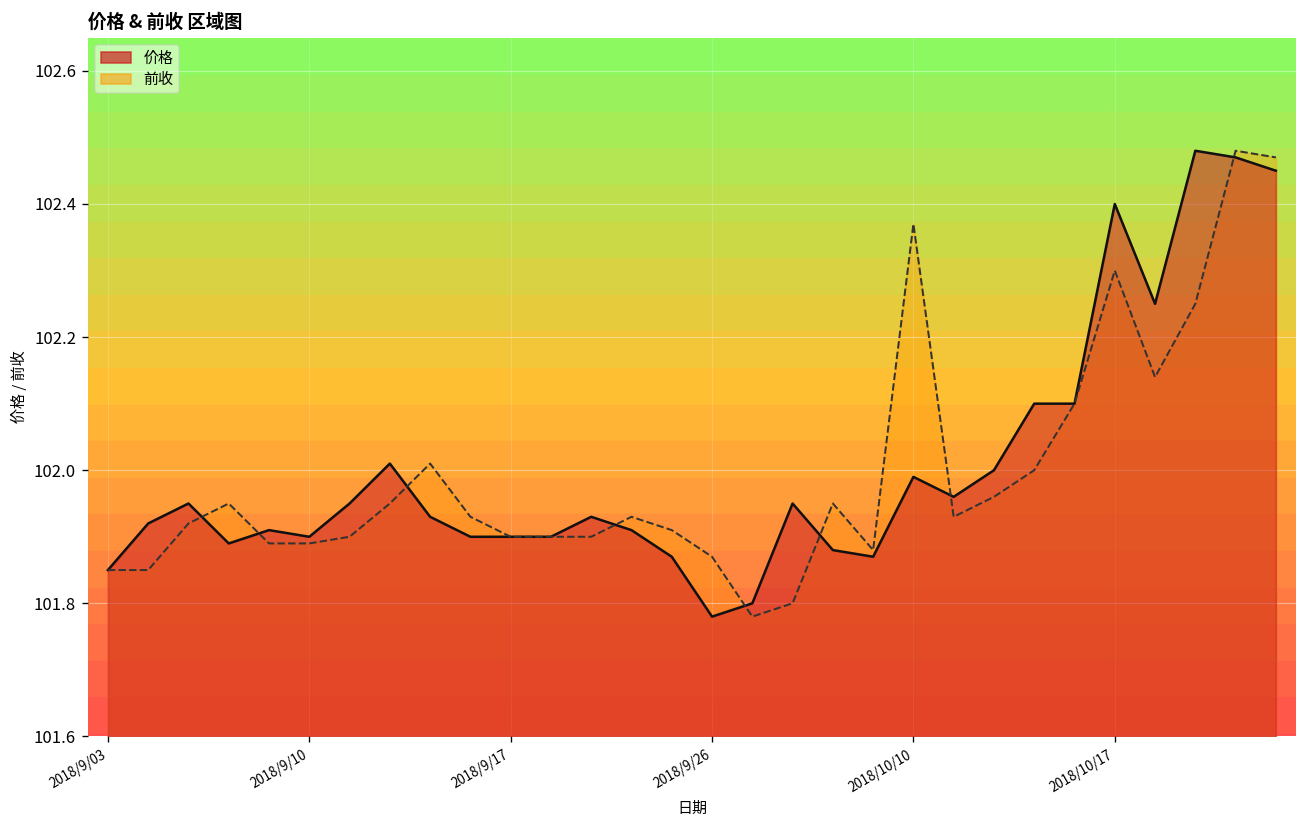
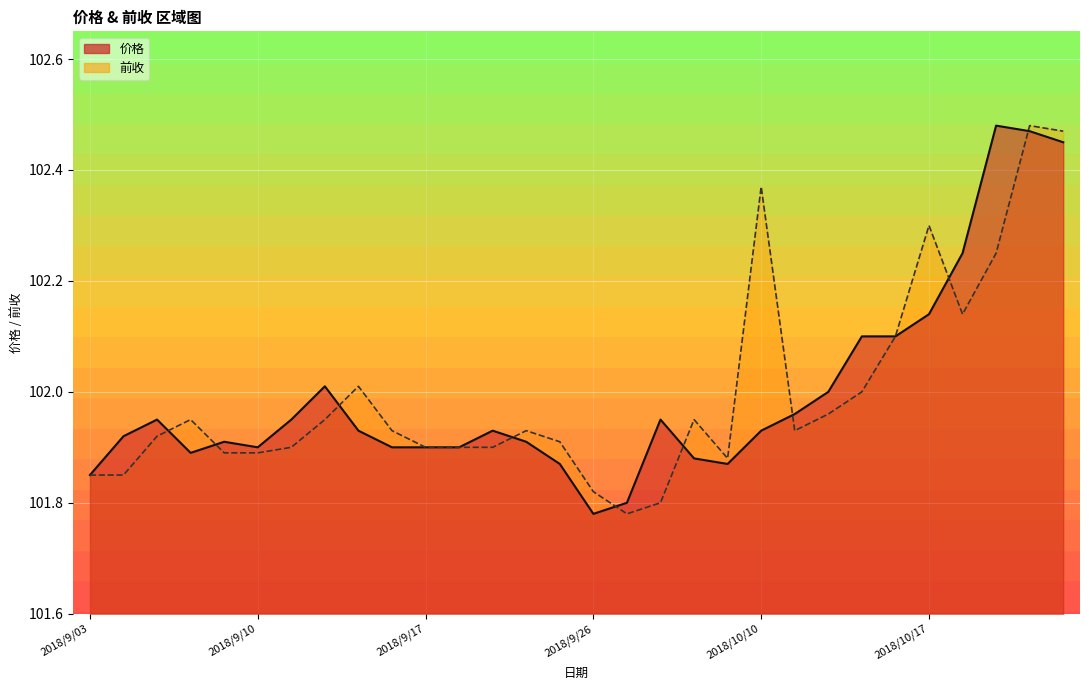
  {
    "价格": {
      "2018/9/10": 101.90,
      "2018/9/26": 101.78,
-     "2018/10/10": 101.99,
-     "2018/10/17": 102.40
+     "2018/10/10": 101.93,
+     "2018/10/17": 102.14
    },
    "前收": {
      "2018/9/10": 101.89,
-     "2018/9/26": 101.87,
+     "2018/9/26": 101.82,
      "2018/10/10": 102.37,
      "2018/10/17": 102.30
    }
  }
